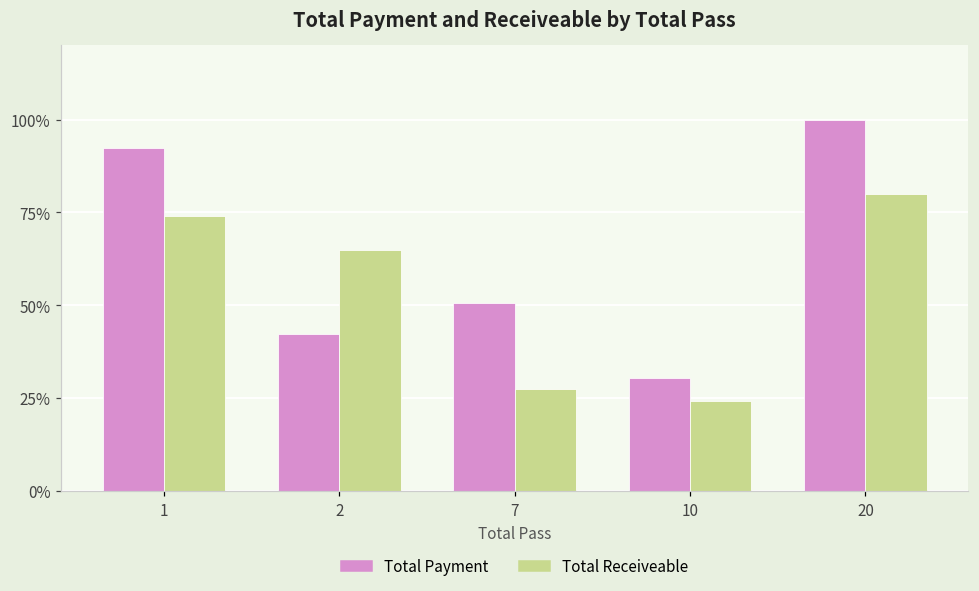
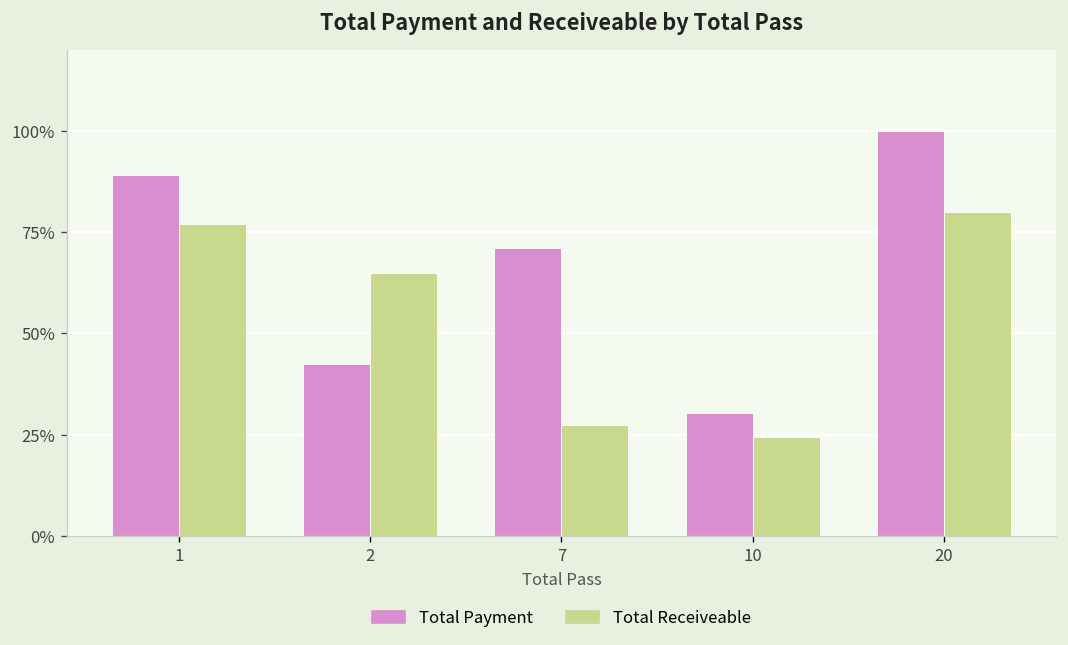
  {
    "Total Payment": {
-     "1": "92%",
+     "1": "89%",
      "2": "42%",
-     "7": "51%",
+     "7": "71%",
      "10": "30%",
      "20": "100%"
    },
    "Total Receiveable": {
-     "1": "74%",
+     "1": "77%",
      "2": "65%",
      "7": "27%",
      "10": "24%",
      "20": "80%"
    }
  }
